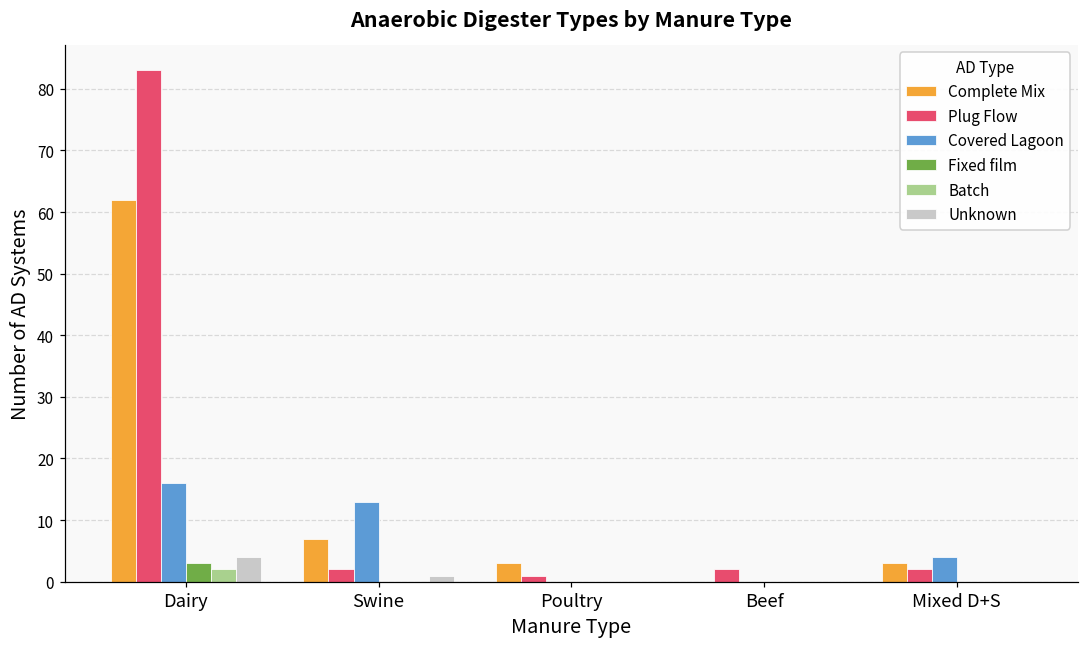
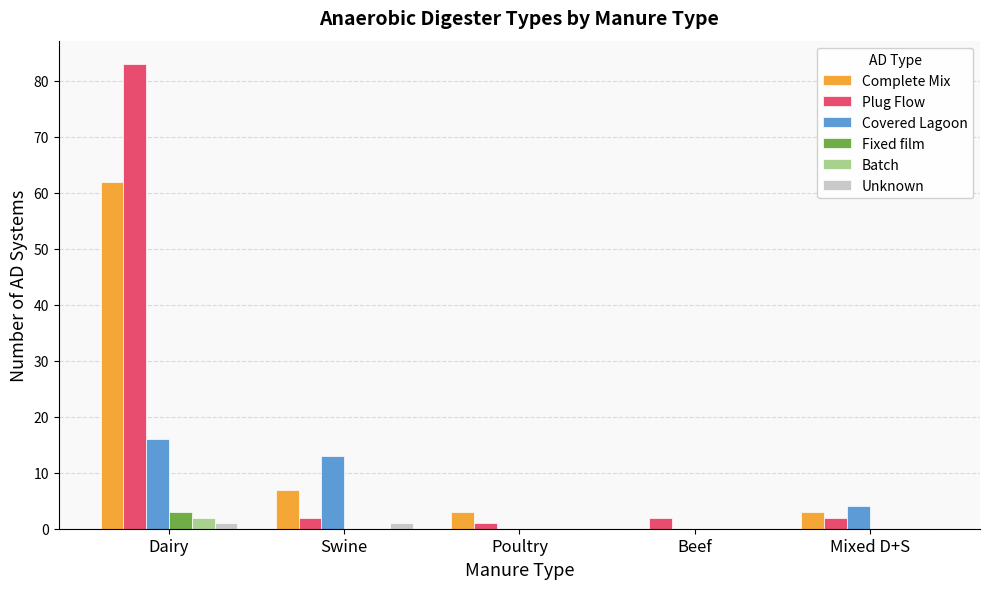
  {
    "Complete Mix": {
      "Dairy": 62,
      "Swine": 7,
      "Poultry": 3,
      "Beef": 0,
      "Mixed D+S": 3
    },
    "Plug Flow": {
      "Dairy": 83,
      "Swine": 2,
      "Poultry": 1,
      "Beef": 2,
      "Mixed D+S": 2
    },
    "Covered Lagoon": {
      "Dairy": 16,
      "Swine": 13,
      "Poultry": 0,
      "Beef": 0,
      "Mixed D+S": 4
    },
    "Fixed film": {
      "Dairy": 3,
      "Swine": 0,
      "Poultry": 0,
      "Beef": 0,
      "Mixed D+S": 0
    },
    "Batch": {
      "Dairy": 2,
      "Swine": 0,
      "Poultry": 0,
      "Beef": 0,
      "Mixed D+S": 0
    },
    "Unknown": {
-     "Dairy": 4,
+     "Dairy": 1,
      "Swine": 1,
      "Poultry": 0,
      "Beef": 0,
      "Mixed D+S": 0
    }
  }
